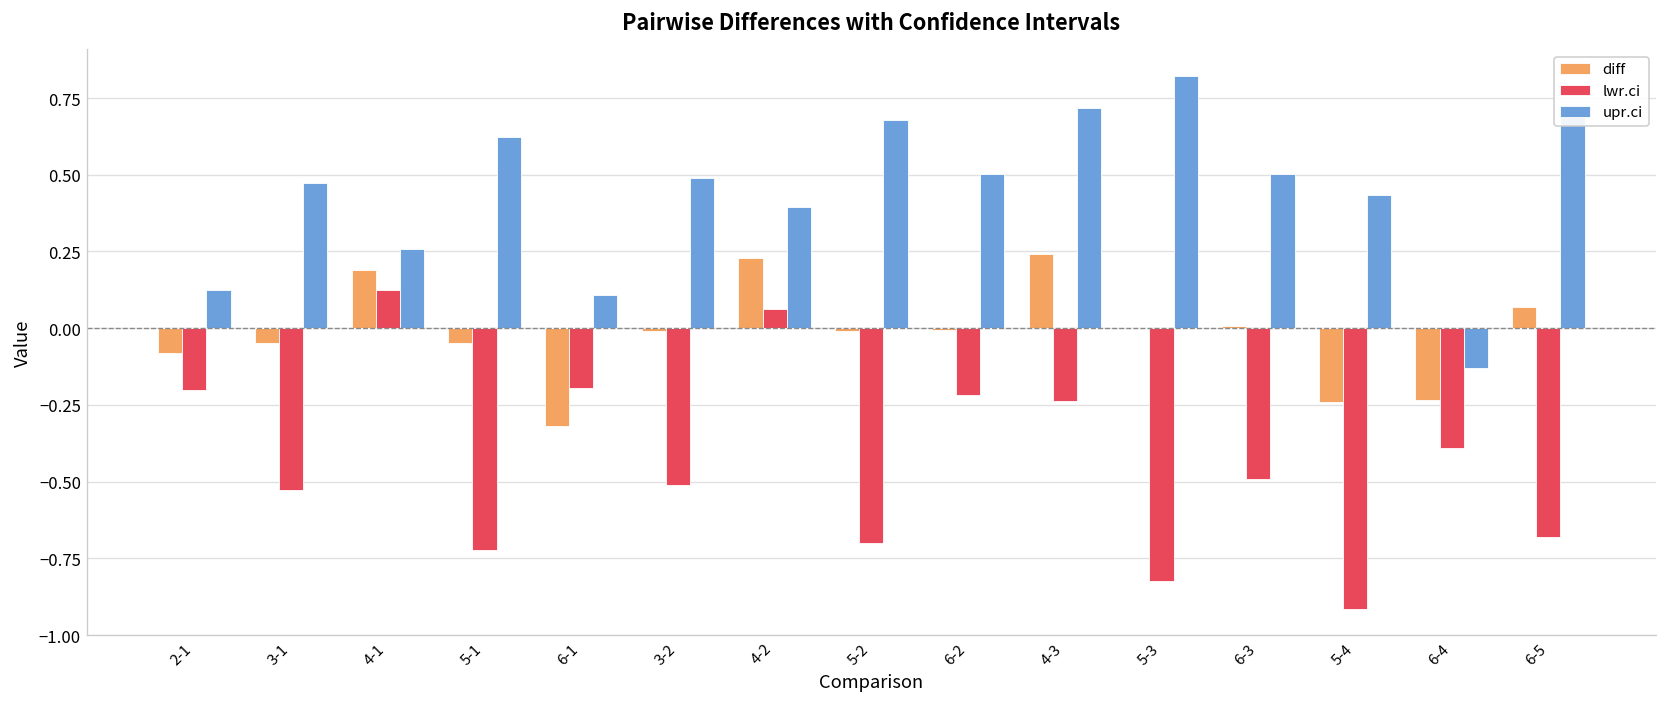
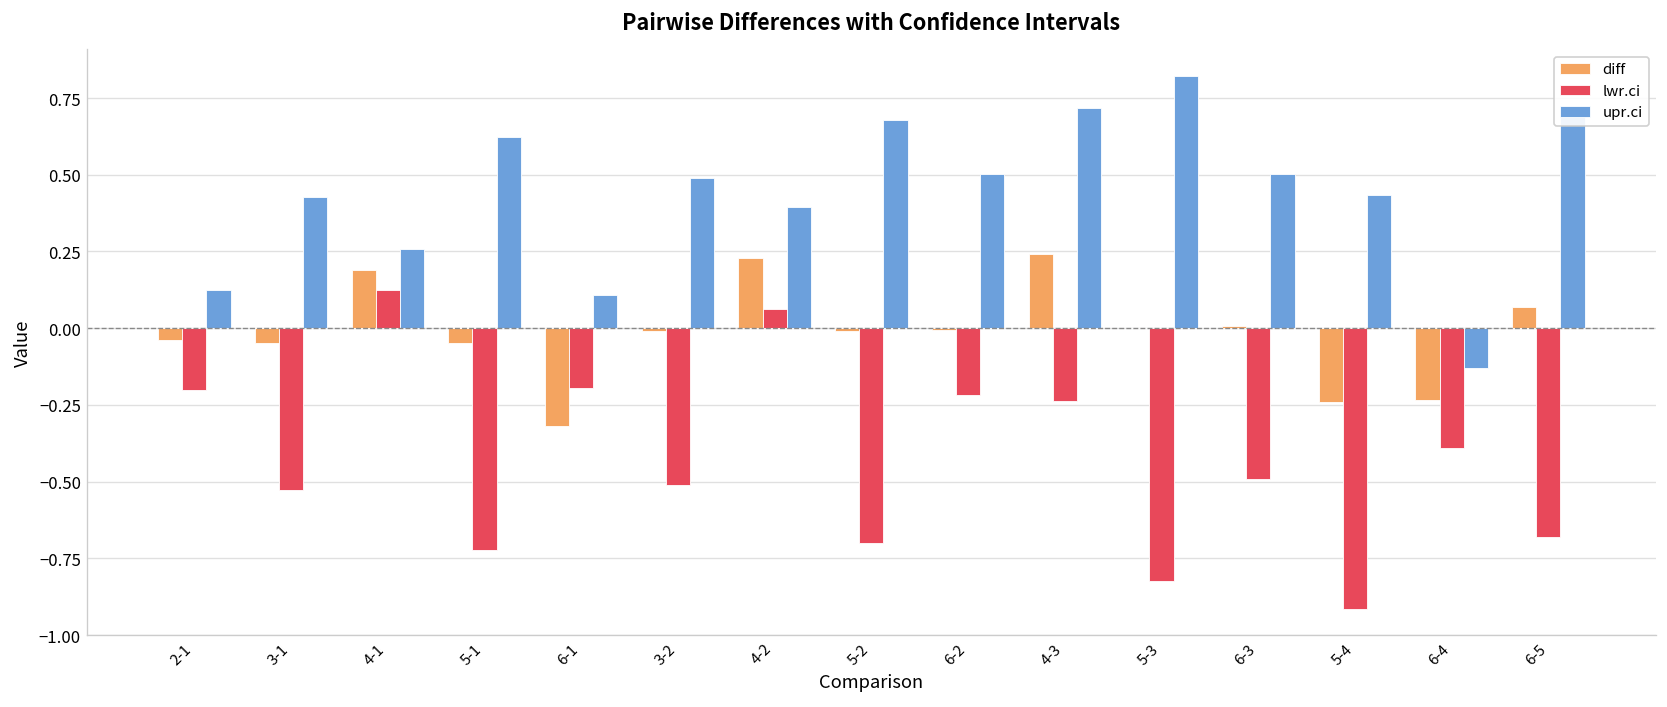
  {
    "diff": {
-     "2-1": -0.08,
+     "2-1": -0.04,
      "3-1": -0.05,
      "4-1": 0.19,
      "5-1": -0.05,
      "6-1": -0.32,
      "3-2": -0.01,
      "4-2": 0.23,
      "5-2": -0.01,
      "4-3": 0.24,
      "5-4": -0.24,
      "6-4": -0.23,
      "6-5": 0.07
    },
    "lwr.ci": {
      "2-1": -0.20,
      "3-1": -0.53,
      "4-1": 0.12,
      "5-1": -0.72,
      "6-1": -0.19,
      "3-2": -0.51,
      "4-2": 0.06,
      "5-2": -0.70,
      "6-2": -0.22,
      "4-3": -0.24,
      "5-3": -0.82,
      "6-3": -0.49,
      "5-4": -0.91,
      "6-4": -0.39,
      "6-5": -0.68
    },
    "upr.ci": {
      "2-1": 0.12,
-     "3-1": 0.47,
+     "3-1": 0.43,
      "4-1": 0.26,
      "5-1": 0.62,
      "6-1": 0.11,
      "3-2": 0.49,
      "4-2": 0.40,
      "5-2": 0.68,
      "6-2": 0.50,
      "4-3": 0.72,
      "5-3": 0.82,
      "6-3": 0.50,
      "5-4": 0.43,
      "6-4": -0.13
    }
  }
